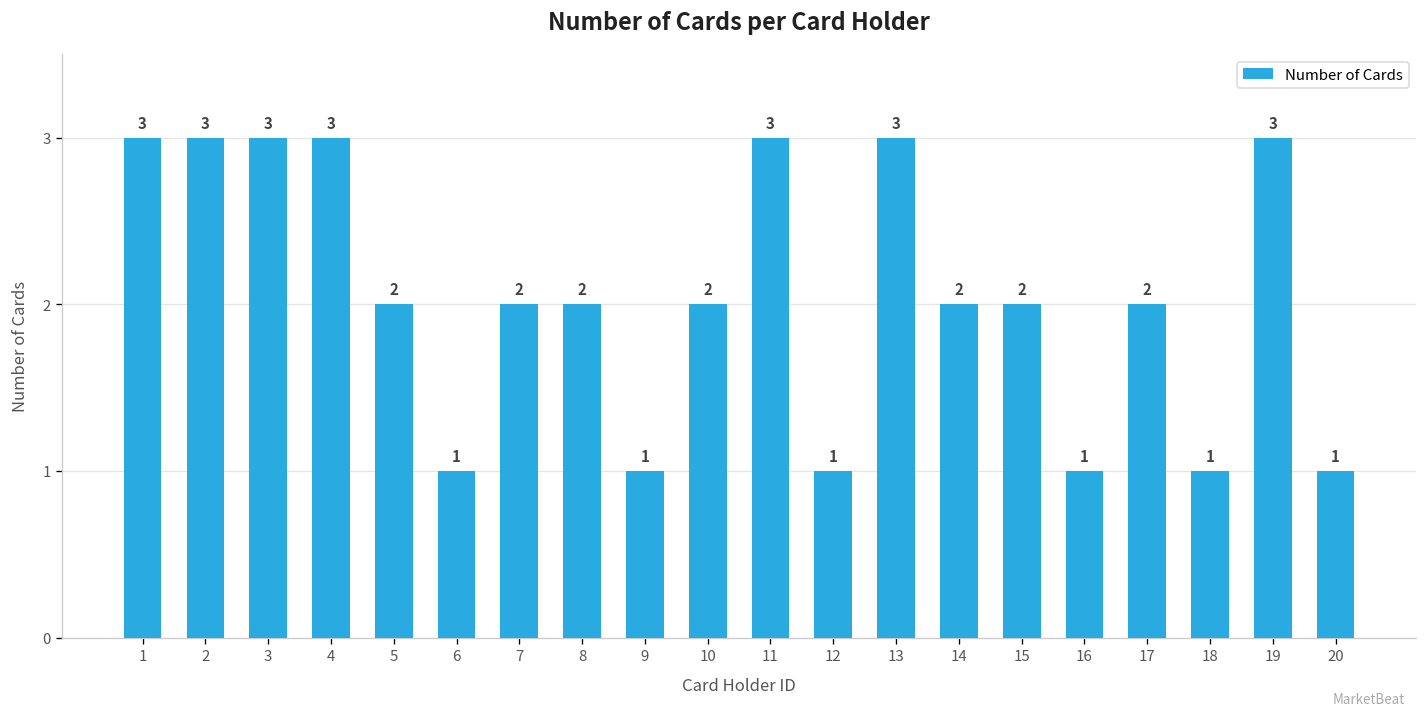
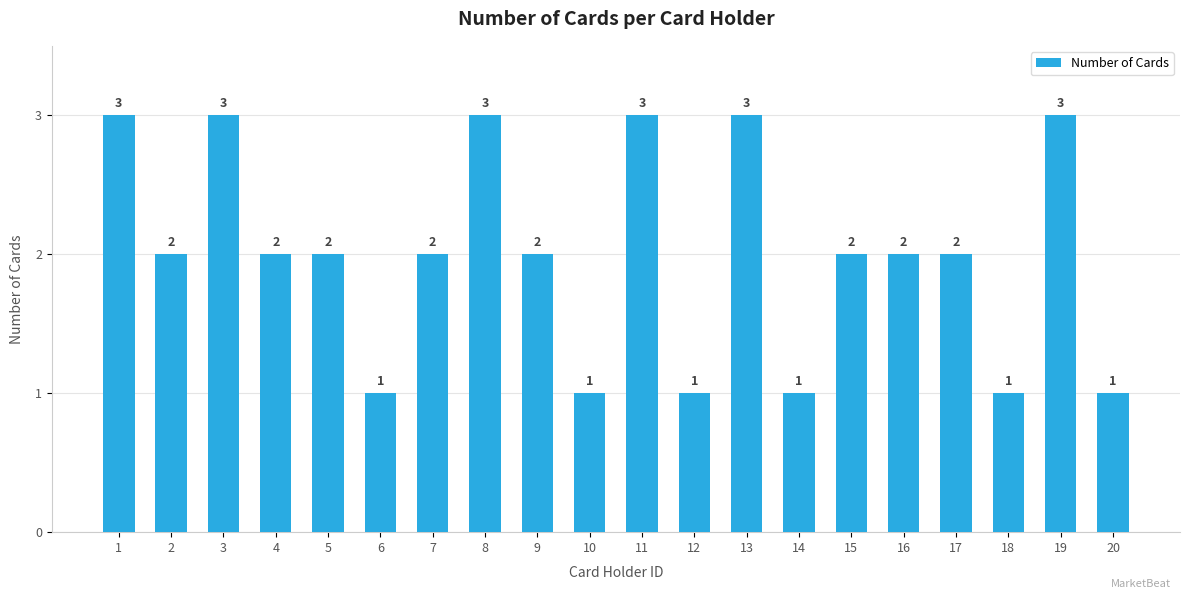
  {
    "1": 3,
-   "2": 3,
+   "2": 2,
    "3": 3,
-   "4": 3,
+   "4": 2,
    "5": 2,
    "6": 1,
    "7": 2,
-   "8": 2,
-   "9": 1,
-   "10": 2,
+   "8": 3,
+   "9": 2,
+   "10": 1,
    "11": 3,
    "12": 1,
    "13": 3,
-   "14": 2,
+   "14": 1,
    "15": 2,
-   "16": 1,
+   "16": 2,
    "17": 2,
    "18": 1,
    "19": 3,
    "20": 1
  }
